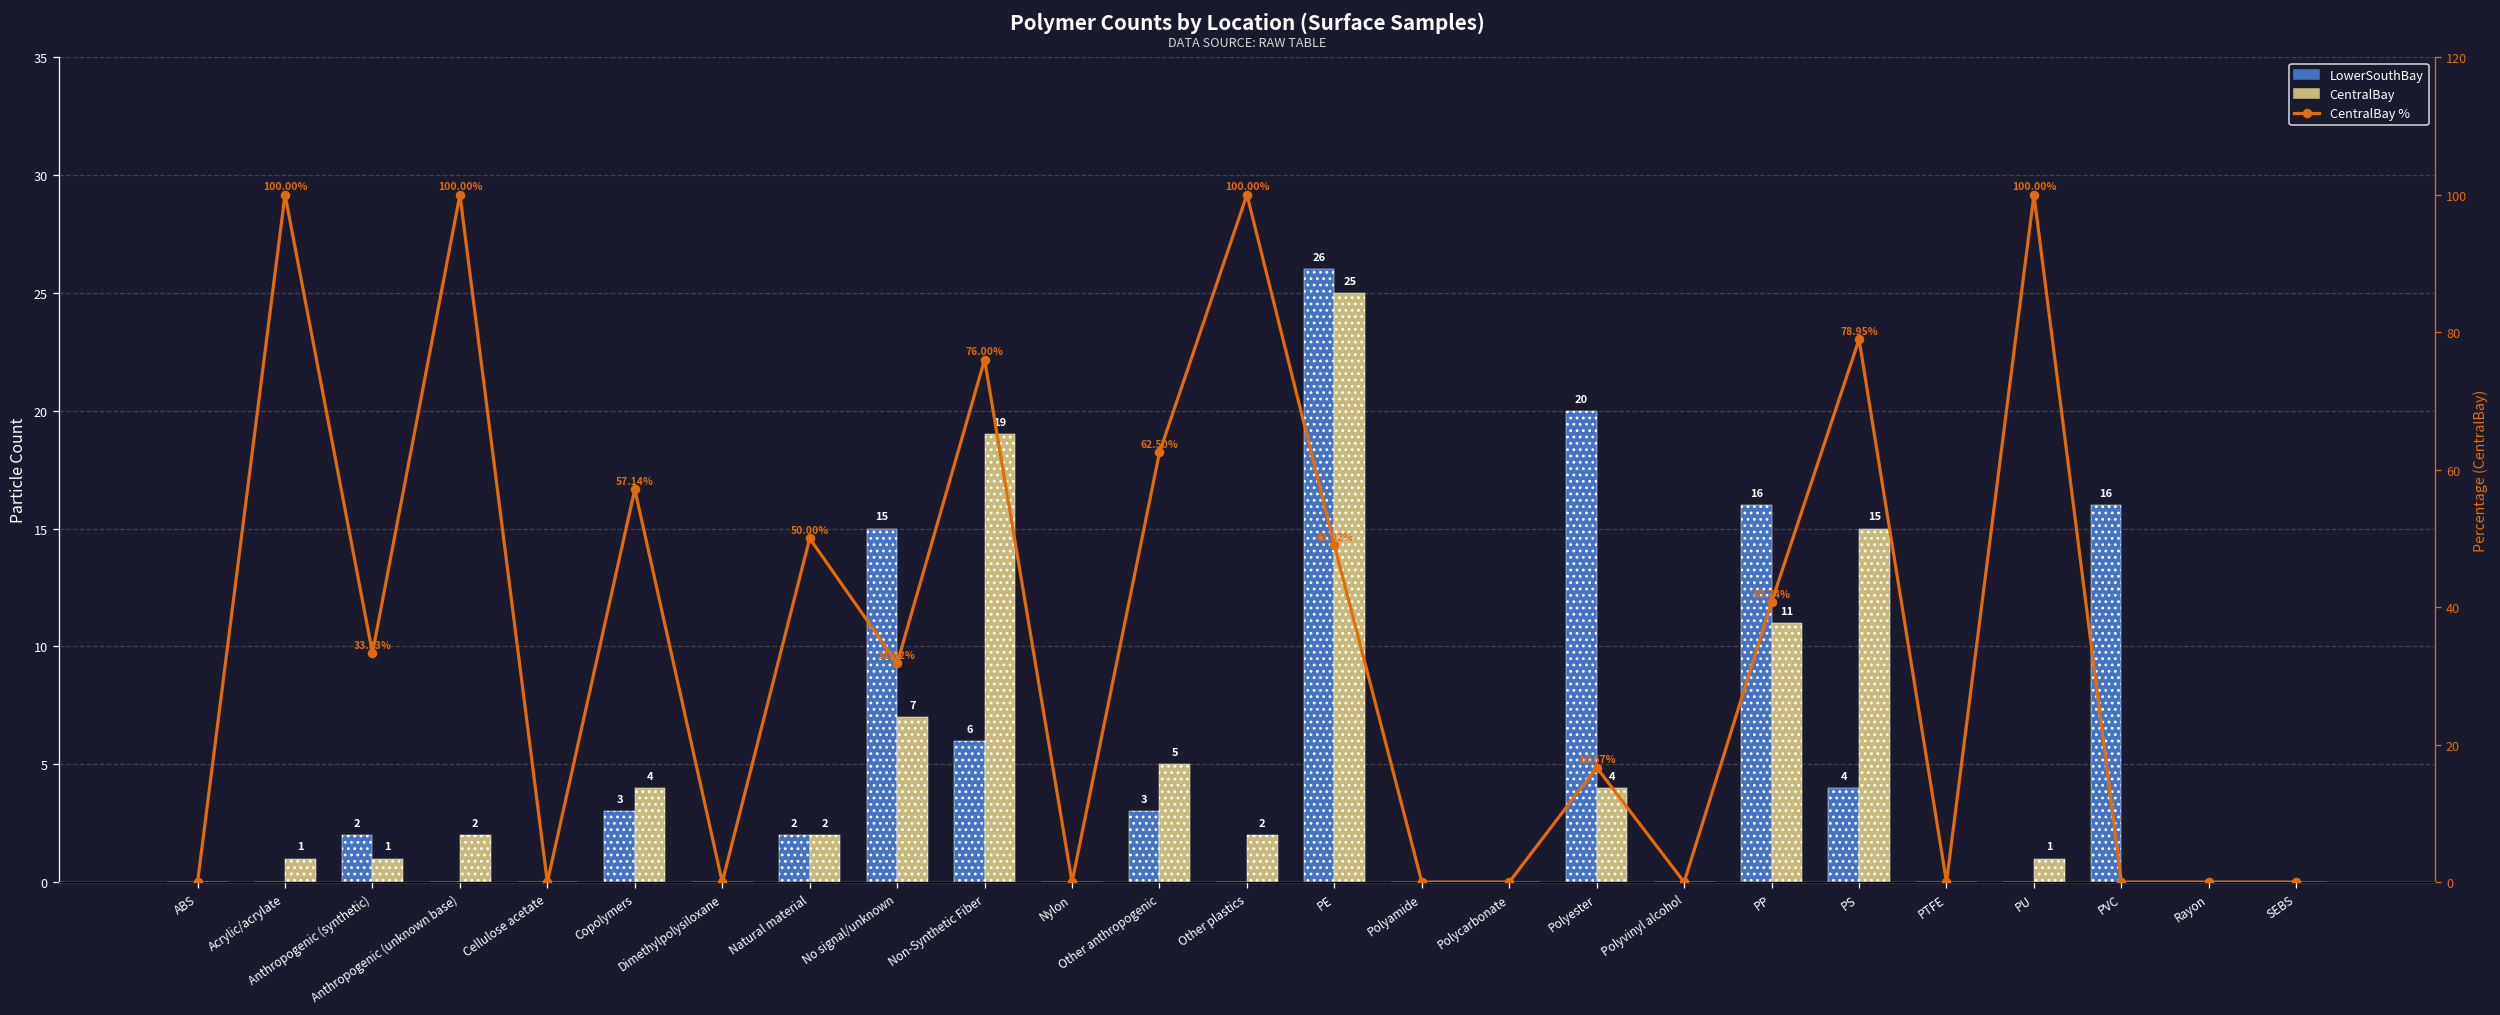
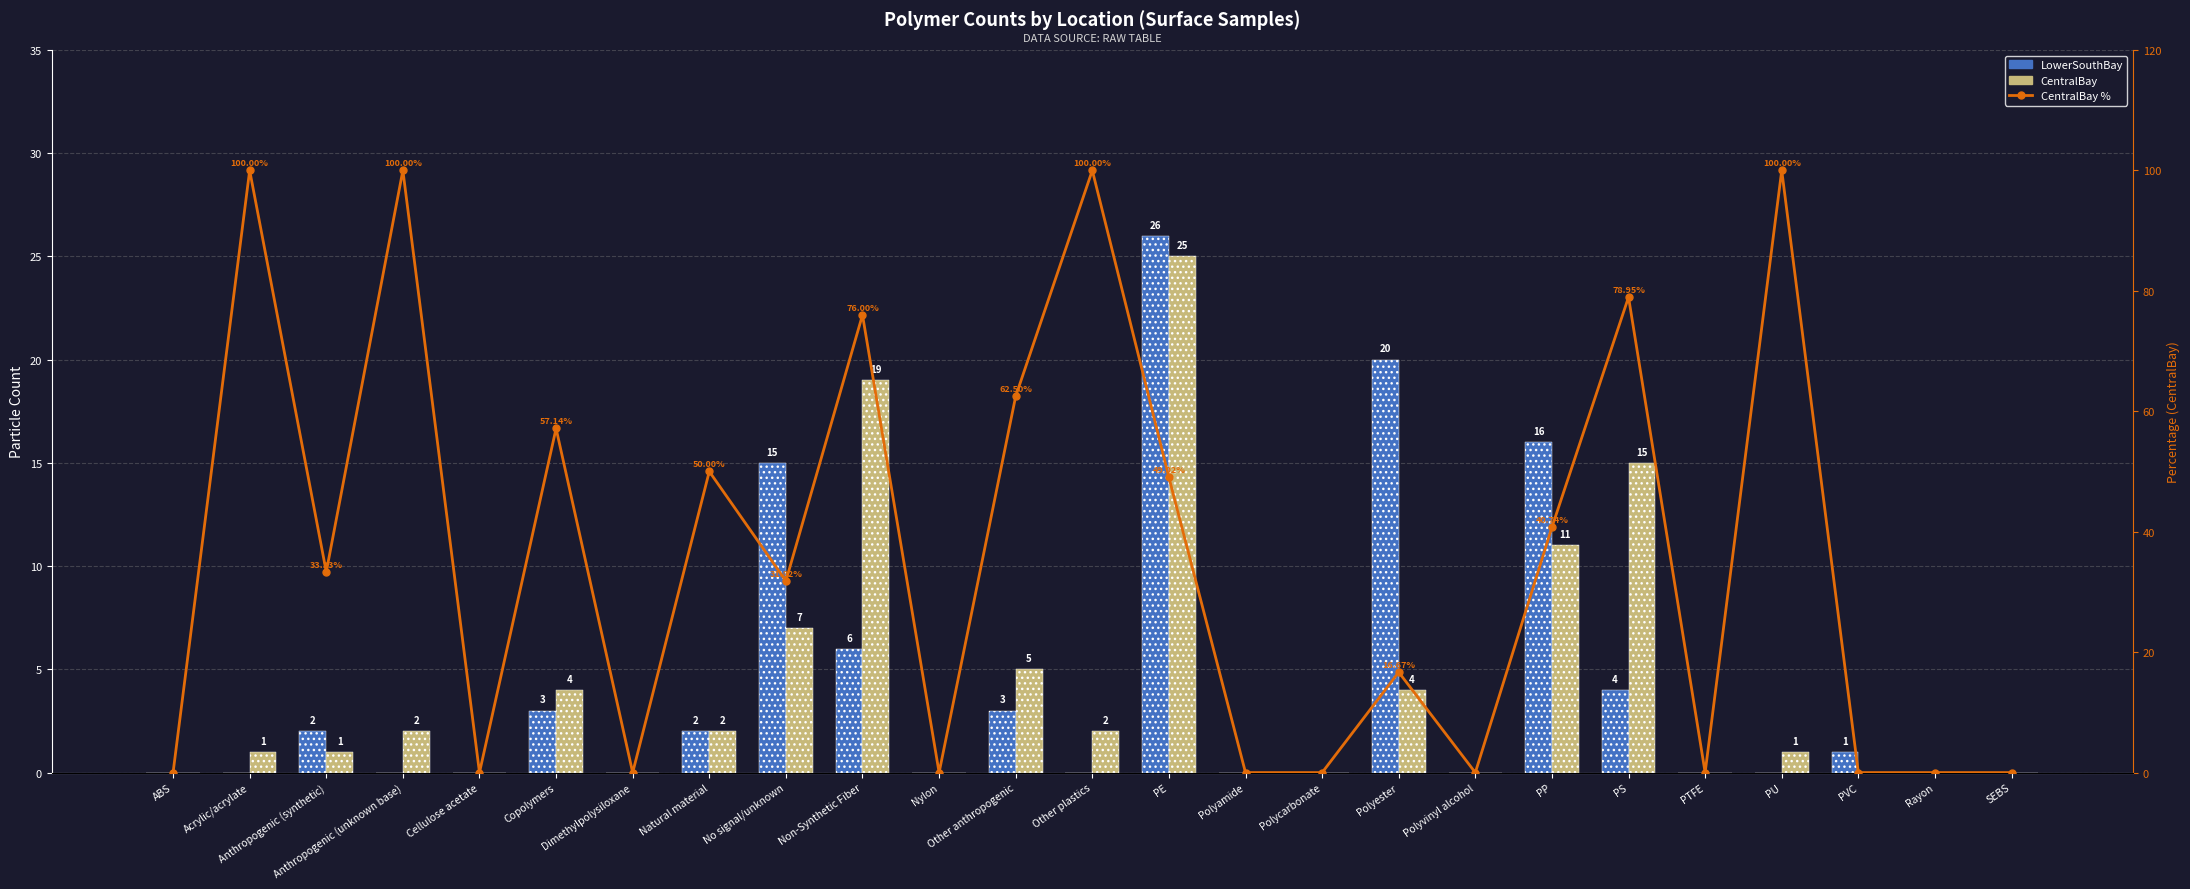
  {
    "LowerSouthBay": {
      "Anthropogenic (synthetic)": "2",
      "Copolymers": "3",
      "Natural material": "2",
      "No signal/unknown": "15",
      "Non-Synthetic Fiber": "6",
      "Other anthropogenic": "3",
      "PE": "26",
      "Polyester": "20",
      "PP": "16",
      "PS": "4",
-     "PVC": "16"
+     "PVC": "1"
    },
    "CentralBay": {
      "Acrylic/acrylate": "1",
      "Anthropogenic (synthetic)": "1",
      "Anthropogenic (unknown base)": "2",
      "Copolymers": "4",
      "Natural material": "2",
      "No signal/unknown": "7",
      "Non-Synthetic Fiber": "19",
      "Other anthropogenic": "5",
      "Other plastics": "2",
      "PE": "25",
      "Polyester": "4",
      "PP": "11",
      "PS": "15",
      "PU": "1"
    },
    "CentralBay %": {
      "Acrylic/acrylate": "100.00%",
      "Anthropogenic (synthetic)": "33.33%",
      "Anthropogenic (unknown base)": "100.00%",
      "Copolymers": "57.14%",
      "Natural material": "50.00%",
      "No signal/unknown": "31.82%",
      "Non-Synthetic Fiber": "76.00%",
      "Other anthropogenic": "62.50%",
      "Other plastics": "100.00%",
      "PE": "49.02%",
      "Polyester": "16.67%",
      "PP": "40.74%",
      "PS": "78.95%",
      "PU": "100.00%"
    }
  }
